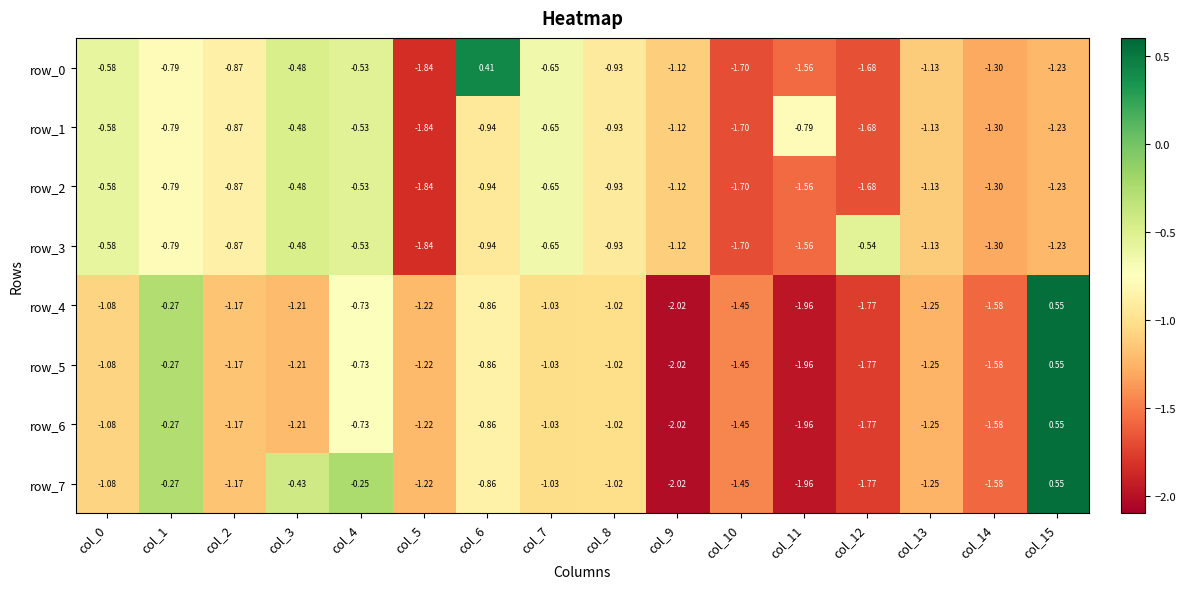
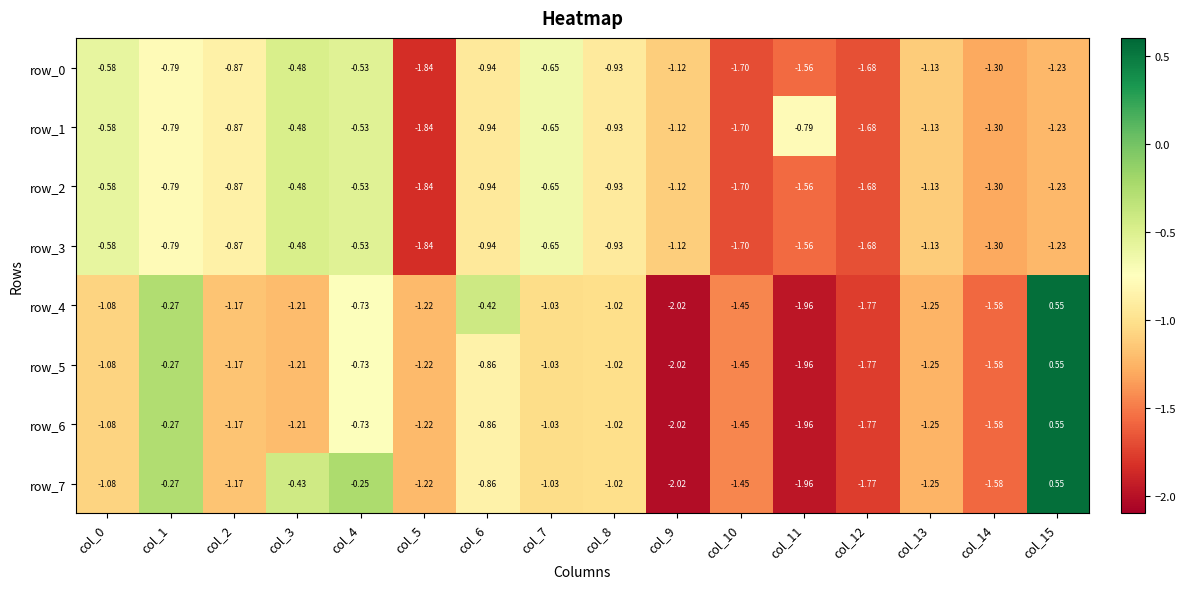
  {
    "row_0": {
      "col_0": -0.58,
      "col_1": -0.79,
      "col_2": -0.87,
      "col_3": -0.48,
      "col_4": -0.53,
      "col_5": -1.84,
-     "col_6": 0.41,
+     "col_6": -0.94,
      "col_7": -0.65,
      "col_8": -0.93,
      "col_9": -1.12,
      "col_10": -1.70,
      "col_11": -1.56,
      "col_12": -1.68,
      "col_13": -1.13,
      "col_14": -1.30,
      "col_15": -1.23
    },
    "row_1": {
      "col_0": -0.58,
      "col_1": -0.79,
      "col_2": -0.87,
      "col_3": -0.48,
      "col_4": -0.53,
      "col_5": -1.84,
      "col_6": -0.94,
      "col_7": -0.65,
      "col_8": -0.93,
      "col_9": -1.12,
      "col_10": -1.70,
      "col_11": -0.79,
      "col_12": -1.68,
      "col_13": -1.13,
      "col_14": -1.30,
      "col_15": -1.23
    },
    "row_2": {
      "col_0": -0.58,
      "col_1": -0.79,
      "col_2": -0.87,
      "col_3": -0.48,
      "col_4": -0.53,
      "col_5": -1.84,
      "col_6": -0.94,
      "col_7": -0.65,
      "col_8": -0.93,
      "col_9": -1.12,
      "col_10": -1.70,
      "col_11": -1.56,
      "col_12": -1.68,
      "col_13": -1.13,
      "col_14": -1.30,
      "col_15": -1.23
    },
    "row_3": {
      "col_0": -0.58,
      "col_1": -0.79,
      "col_2": -0.87,
      "col_3": -0.48,
      "col_4": -0.53,
      "col_5": -1.84,
      "col_6": -0.94,
      "col_7": -0.65,
      "col_8": -0.93,
      "col_9": -1.12,
      "col_10": -1.70,
      "col_11": -1.56,
-     "col_12": -0.54,
+     "col_12": -1.68,
      "col_13": -1.13,
      "col_14": -1.30,
      "col_15": -1.23
    },
    "row_4": {
      "col_0": -1.08,
      "col_1": -0.27,
      "col_2": -1.17,
      "col_3": -1.21,
      "col_4": -0.73,
      "col_5": -1.22,
-     "col_6": -0.86,
+     "col_6": -0.42,
      "col_7": -1.03,
      "col_8": -1.02,
      "col_9": -2.02,
      "col_10": -1.45,
      "col_11": -1.96,
      "col_12": -1.77,
      "col_13": -1.25,
      "col_14": -1.58,
      "col_15": 0.55
    },
    "row_5": {
      "col_0": -1.08,
      "col_1": -0.27,
      "col_2": -1.17,
      "col_3": -1.21,
      "col_4": -0.73,
      "col_5": -1.22,
      "col_6": -0.86,
      "col_7": -1.03,
      "col_8": -1.02,
      "col_9": -2.02,
      "col_10": -1.45,
      "col_11": -1.96,
      "col_12": -1.77,
      "col_13": -1.25,
      "col_14": -1.58,
      "col_15": 0.55
    },
    "row_6": {
      "col_0": -1.08,
      "col_1": -0.27,
      "col_2": -1.17,
      "col_3": -1.21,
      "col_4": -0.73,
      "col_5": -1.22,
      "col_6": -0.86,
      "col_7": -1.03,
      "col_8": -1.02,
      "col_9": -2.02,
      "col_10": -1.45,
      "col_11": -1.96,
      "col_12": -1.77,
      "col_13": -1.25,
      "col_14": -1.58,
      "col_15": 0.55
    },
    "row_7": {
      "col_0": -1.08,
      "col_1": -0.27,
      "col_2": -1.17,
      "col_3": -0.43,
      "col_4": -0.25,
      "col_5": -1.22,
      "col_6": -0.86,
      "col_7": -1.03,
      "col_8": -1.02,
      "col_9": -2.02,
      "col_10": -1.45,
      "col_11": -1.96,
      "col_12": -1.77,
      "col_13": -1.25,
      "col_14": -1.58,
      "col_15": 0.55
    }
  }
